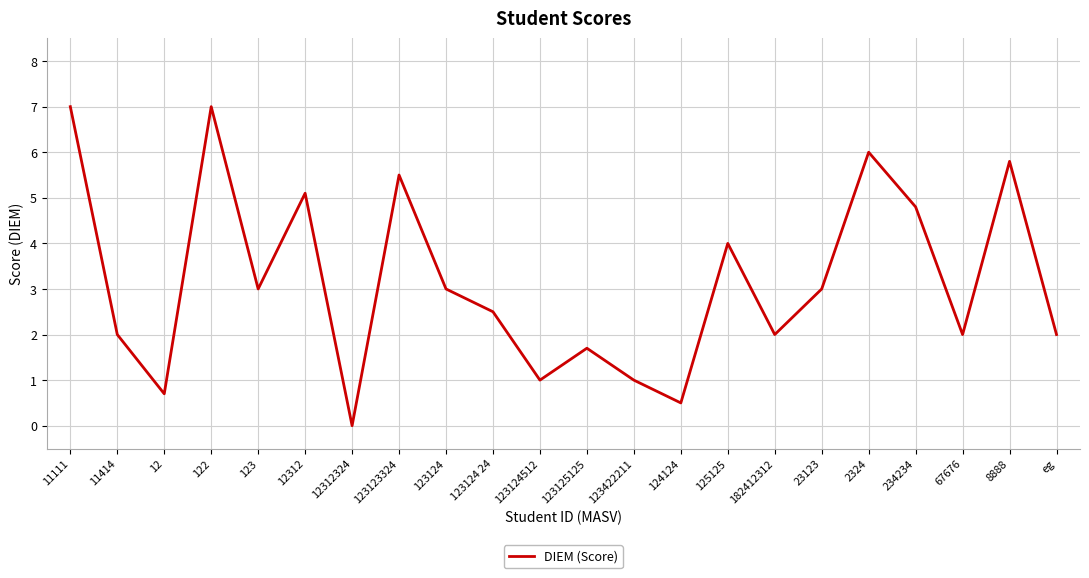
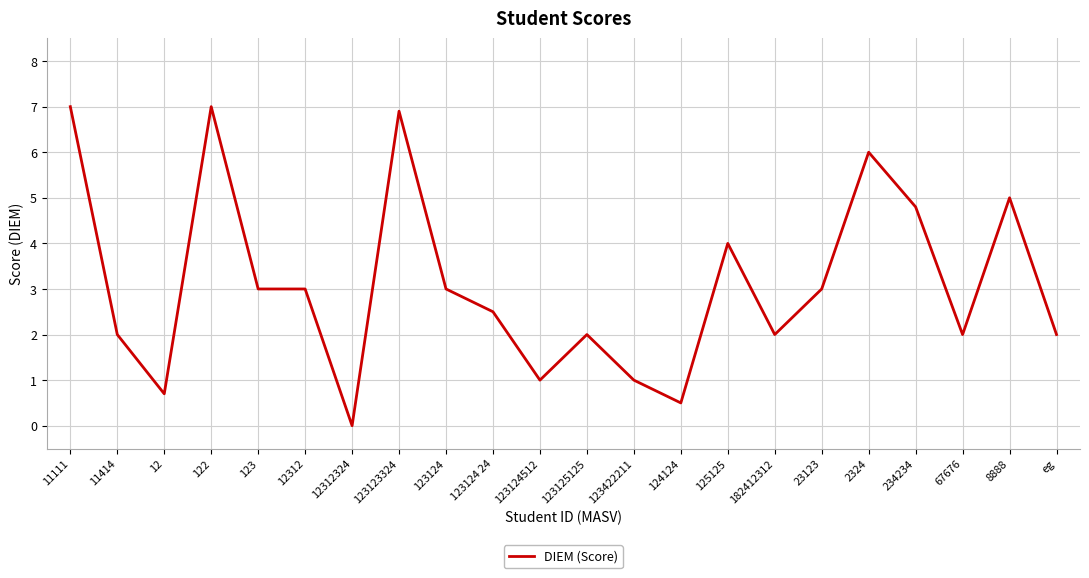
  {
    "11111": 7.0,
    "11414": 2.0,
    "12": 0.7,
    "122": 7.0,
    "123": 3.0,
-   "12312": 5.1,
+   "12312": 3.0,
    "12312324": 0.0,
-   "123123324": 5.5,
+   "123123324": 6.9,
    "123124": 3.0,
    "123124 24": 2.5,
    "123124512": 1.0,
-   "123125125": 1.7,
+   "123125125": 2.0,
    "123422211": 1.0,
    "124124": 0.5,
    "125125": 4.0,
    "182412312": 2.0,
    "23123": 3.0,
    "2324": 6.0,
    "234234": 4.8,
    "67676": 2.0,
-   "8888": 5.8,
+   "8888": 5.0,
    "eg": 2.0
  }
